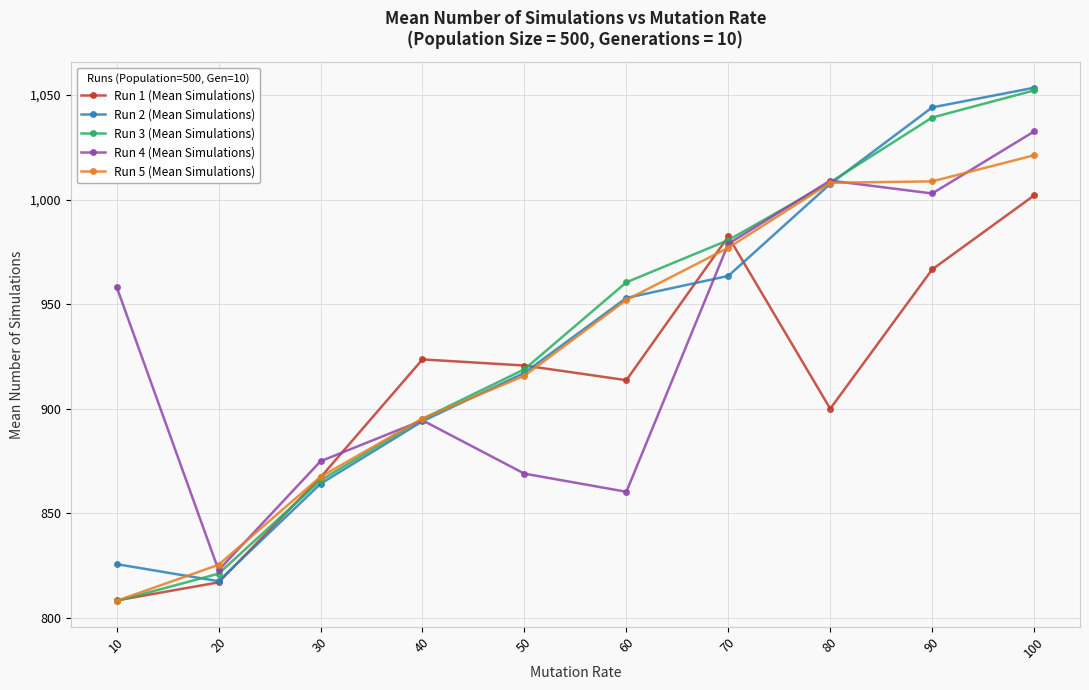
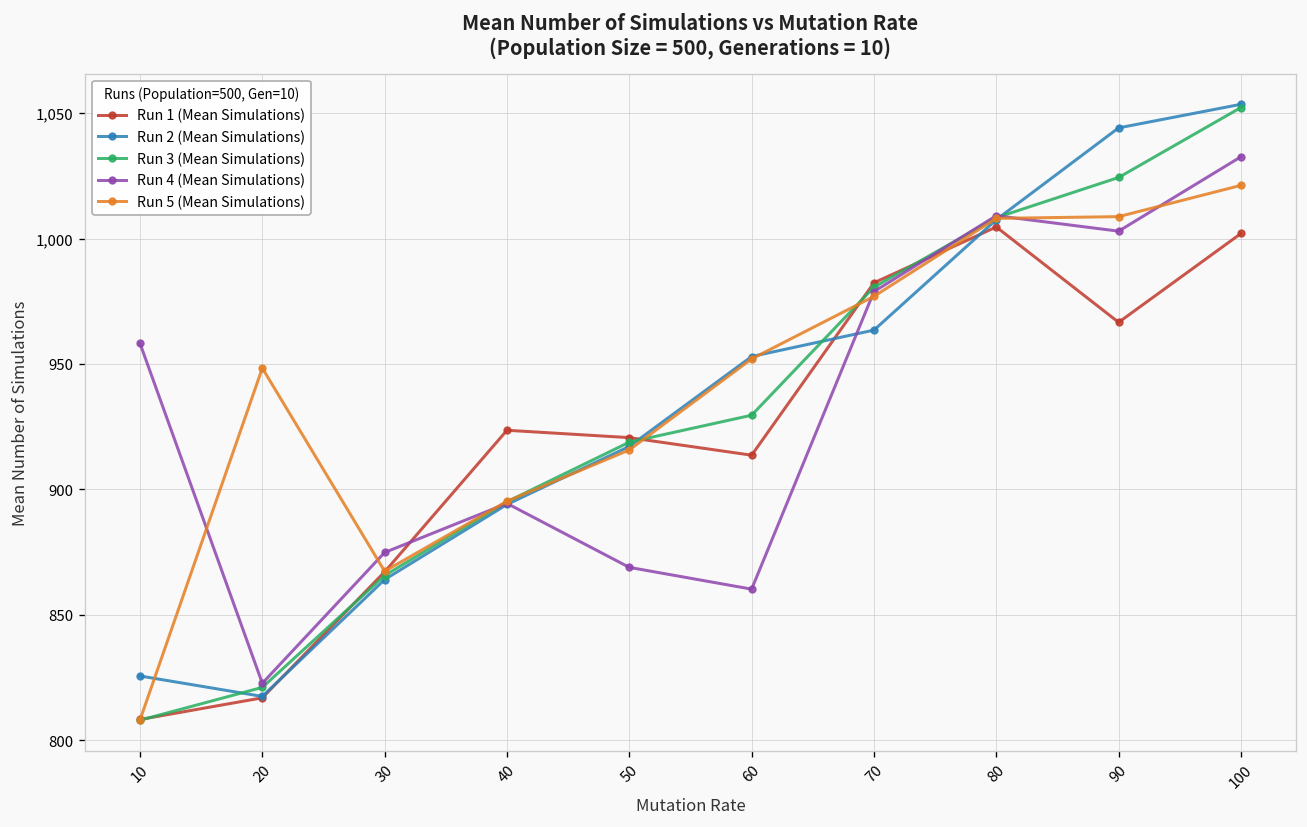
  {
    "Run 1 (Mean Simulations)": {
      "40": "924",
      "50": "921",
      "60": "914",
      "70": "982",
-     "80": "900",
+     "80": "1,005",
      "90": "967",
      "100": "1,002"
    },
    "Run 2 (Mean Simulations)": {
      "10": "826",
      "30": "864",
      "50": "917",
      "70": "963",
      "90": "1,044",
      "100": "1,054"
    },
    "Run 3 (Mean Simulations)": {
      "20": "821",
      "30": "866",
      "50": "919",
-     "60": "960",
+     "60": "930",
      "70": "981",
-     "90": "1,039",
+     "90": "1,024",
      "100": "1,052"
    },
    "Run 4 (Mean Simulations)": {
      "10": "958",
      "20": "823",
      "30": "875",
      "50": "869",
      "60": "860",
      "70": "979",
      "90": "1,003",
      "100": "1,033"
    },
    "Run 5 (Mean Simulations)": {
-     "20": "825",
+     "20": "948",
      "50": "916",
      "70": "977",
      "90": "1,009",
      "100": "1,021"
    }
  }
